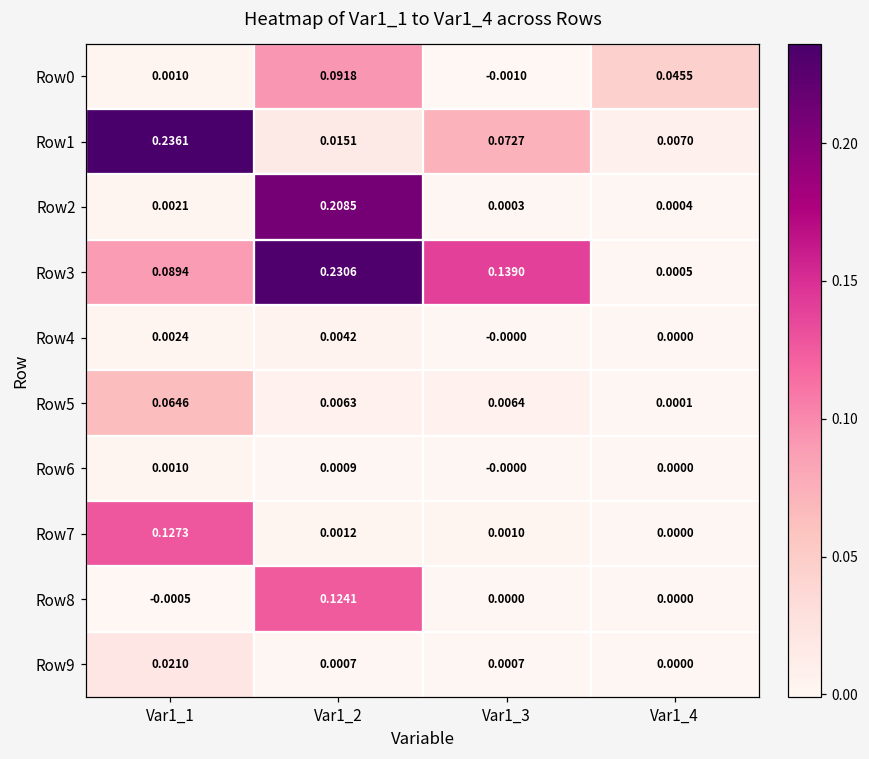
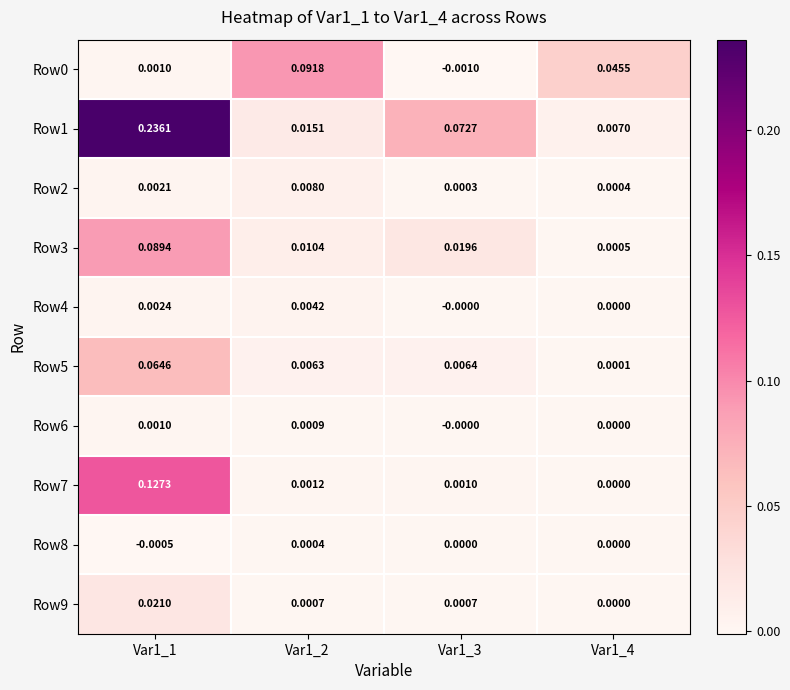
  {
    "Row0": {
      "Var1_1": 0.0010,
      "Var1_2": 0.0918,
      "Var1_3": -0.0010,
      "Var1_4": 0.0455
    },
    "Row1": {
      "Var1_1": 0.2361,
      "Var1_2": 0.0151,
      "Var1_3": 0.0727,
      "Var1_4": 0.0070
    },
    "Row2": {
      "Var1_1": 0.0021,
-     "Var1_2": 0.2085,
+     "Var1_2": 0.0080,
      "Var1_3": 0.0003,
      "Var1_4": 0.0004
    },
    "Row3": {
      "Var1_1": 0.0894,
-     "Var1_2": 0.2306,
-     "Var1_3": 0.1390,
+     "Var1_2": 0.0104,
+     "Var1_3": 0.0196,
      "Var1_4": 0.0005
    },
    "Row4": {
      "Var1_1": 0.0024,
      "Var1_2": 0.0042,
      "Var1_3": -0.0000,
      "Var1_4": 0.0000
    },
    "Row5": {
      "Var1_1": 0.0646,
      "Var1_2": 0.0063,
      "Var1_3": 0.0064,
      "Var1_4": 0.0001
    },
    "Row6": {
      "Var1_1": 0.0010,
      "Var1_2": 0.0009,
      "Var1_3": -0.0000,
      "Var1_4": 0.0000
    },
    "Row7": {
      "Var1_1": 0.1273,
      "Var1_2": 0.0012,
      "Var1_3": 0.0010,
      "Var1_4": 0.0000
    },
    "Row8": {
      "Var1_1": -0.0005,
-     "Var1_2": 0.1241,
+     "Var1_2": 0.0004,
      "Var1_3": 0.0000,
      "Var1_4": 0.0000
    },
    "Row9": {
      "Var1_1": 0.0210,
      "Var1_2": 0.0007,
      "Var1_3": 0.0007,
      "Var1_4": 0.0000
    }
  }
